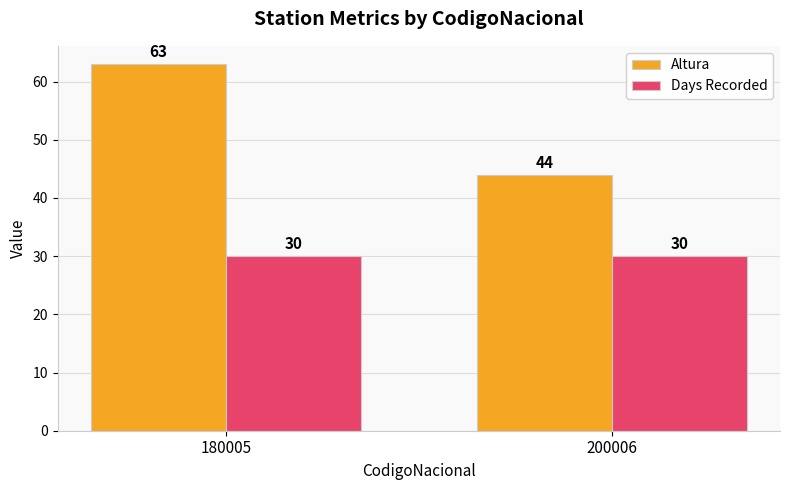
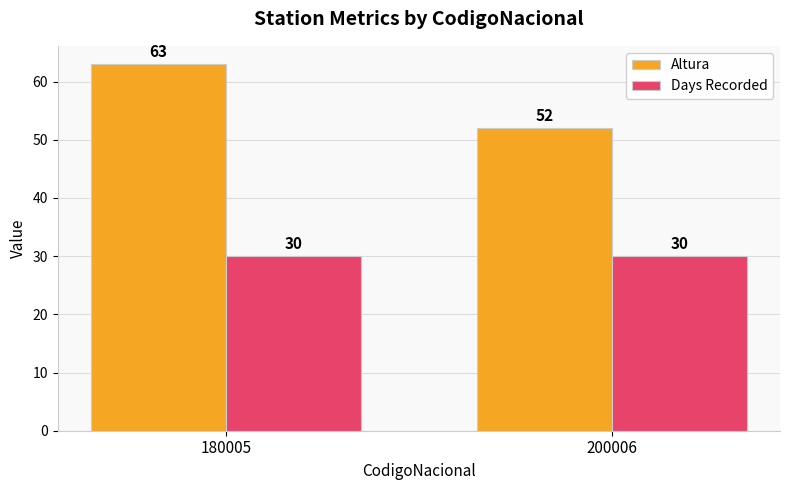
  {
    "Altura": {
      "180005": 63,
-     "200006": 44
+     "200006": 52
    },
    "Days Recorded": {
      "180005": 30,
      "200006": 30
    }
  }
